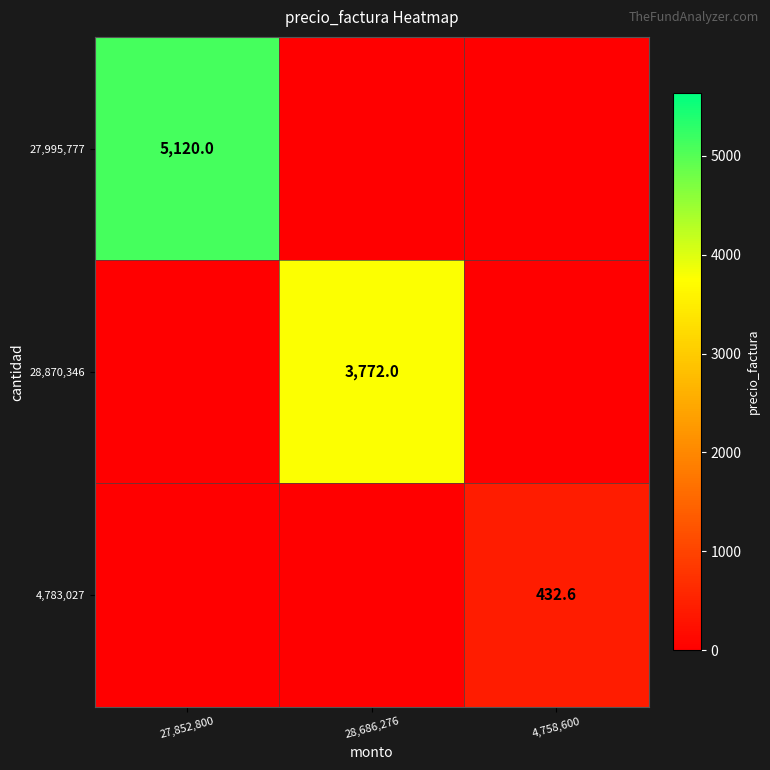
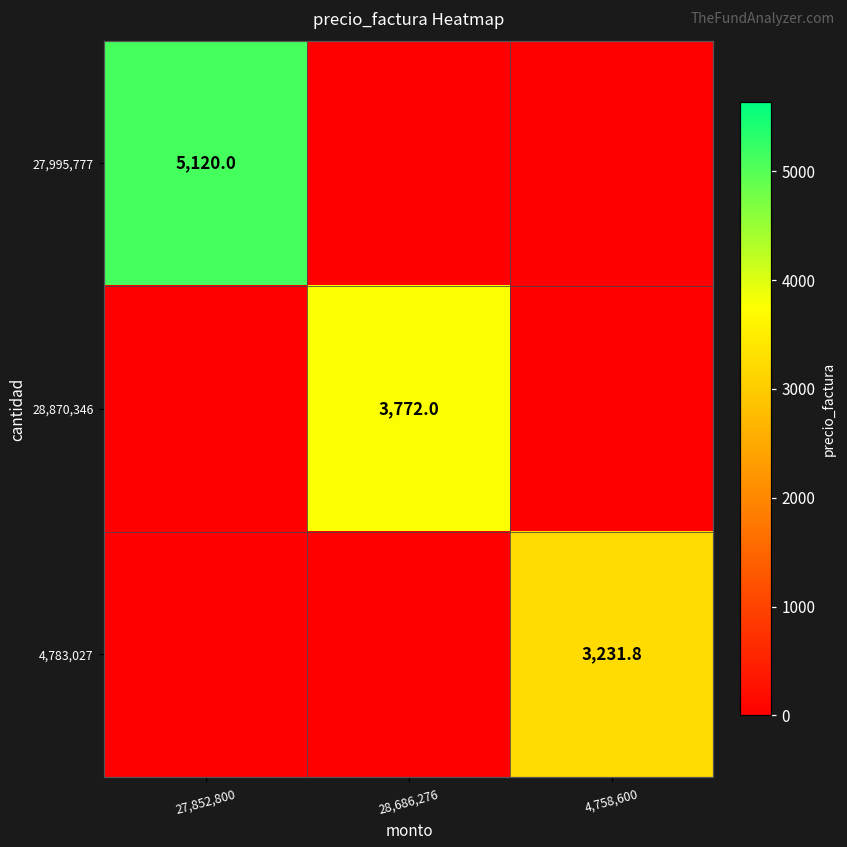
  {
    "27,995,777": {
      "27,852,800": "5,120.0"
    },
    "28,870,346": {
      "28,686,276": "3,772.0"
    },
    "4,783,027": {
-     "4,758,600": "432.6"
+     "4,758,600": "3,231.8"
    }
  }
